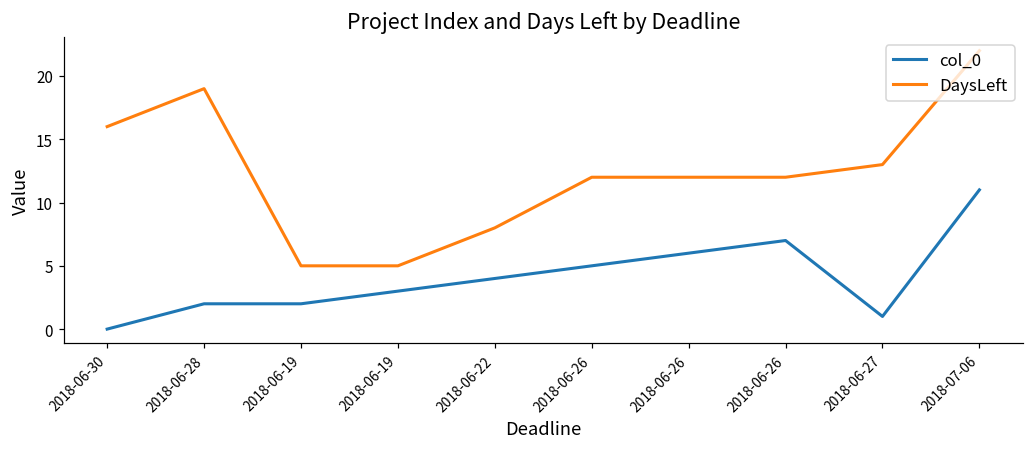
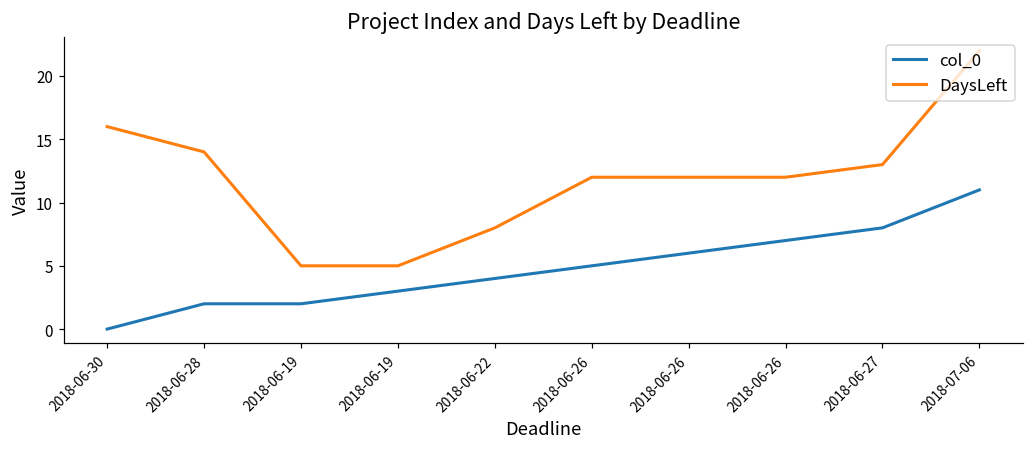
  {
    "col_0": {
      "2018-06-30": 0,
      "2018-06-28": 2,
      "2018-06-22": 4,
-     "2018-06-27": 1,
+     "2018-06-27": 8,
      "2018-07-06": 11
    },
    "DaysLeft": {
      "2018-06-30": 16,
-     "2018-06-28": 19,
+     "2018-06-28": 14,
      "2018-06-22": 8,
      "2018-06-27": 13
    }
  }
